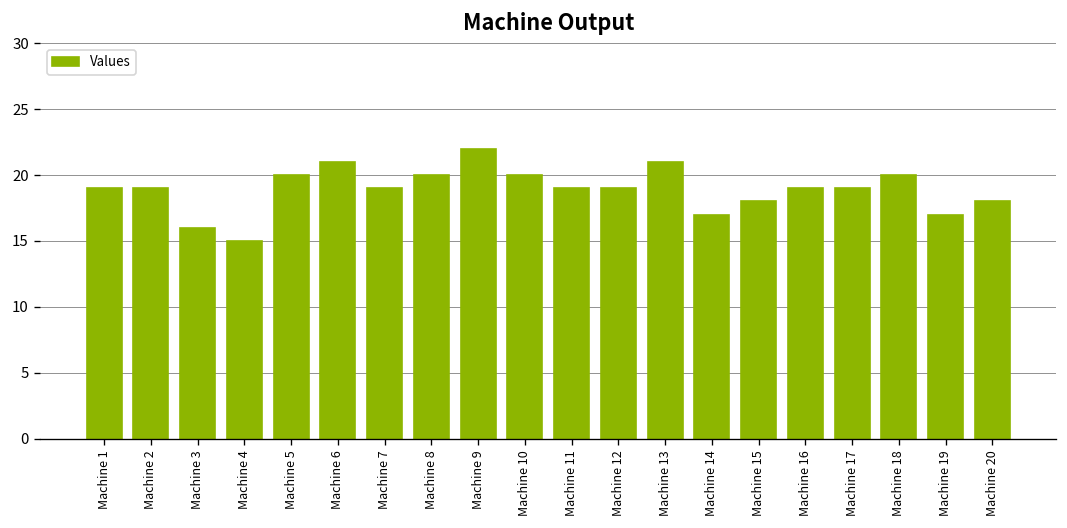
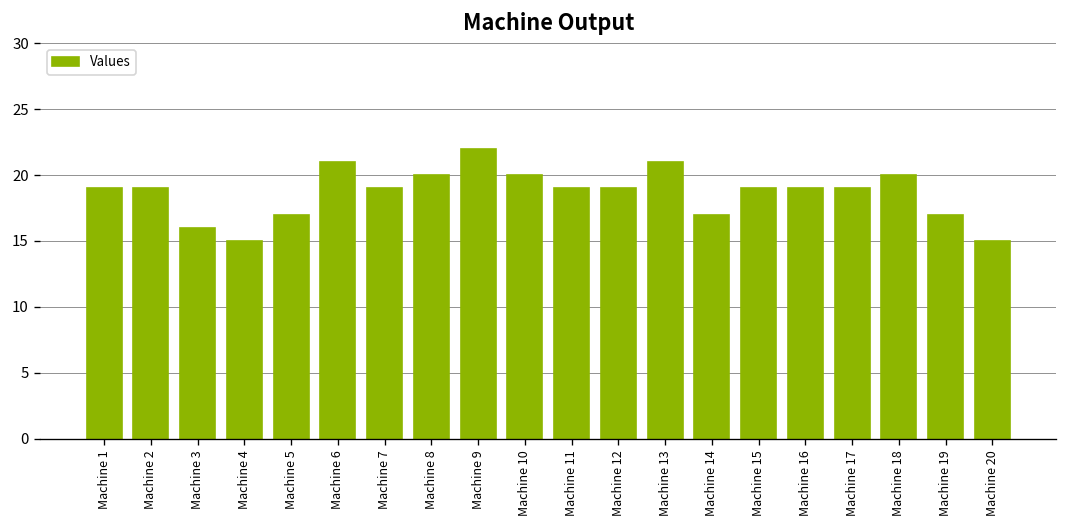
  {
    "Machine 1": 19,
    "Machine 2": 19,
    "Machine 3": 16,
    "Machine 4": 15,
-   "Machine 5": 20,
+   "Machine 5": 17,
    "Machine 6": 21,
    "Machine 7": 19,
    "Machine 8": 20,
    "Machine 9": 22,
    "Machine 10": 20,
    "Machine 11": 19,
    "Machine 12": 19,
    "Machine 13": 21,
    "Machine 14": 17,
-   "Machine 15": 18,
+   "Machine 15": 19,
    "Machine 16": 19,
    "Machine 17": 19,
    "Machine 18": 20,
    "Machine 19": 17,
-   "Machine 20": 18
+   "Machine 20": 15
  }
